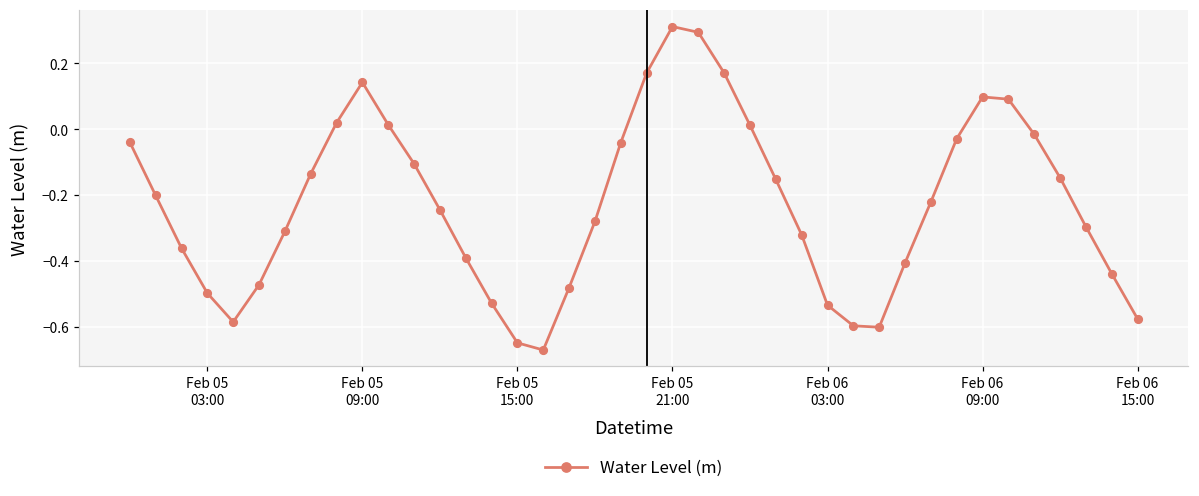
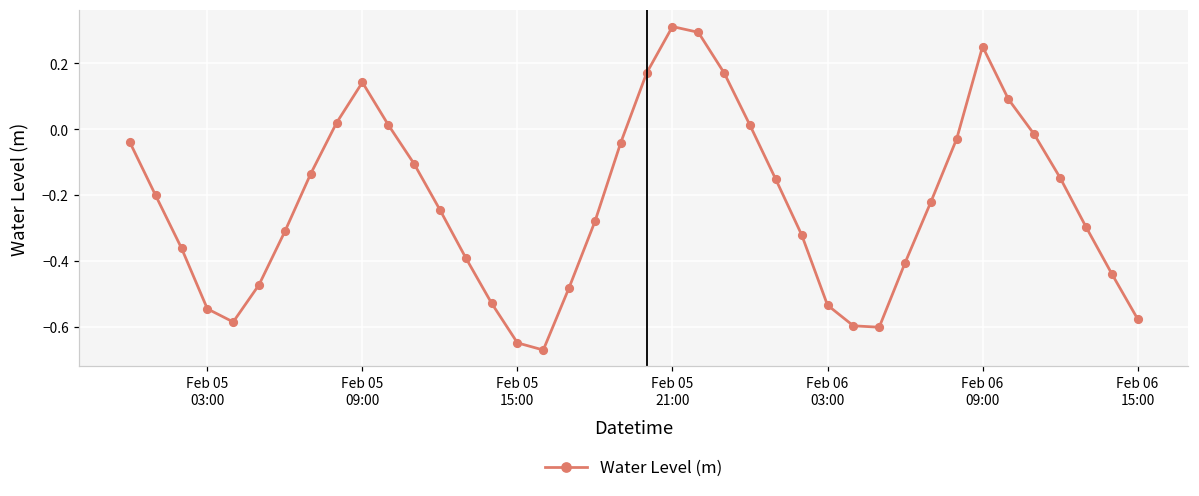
  {
-   "Feb 05 03:00": -0.50,
+   "Feb 05 03:00": -0.54,
    "Feb 05 09:00": 0.14,
    "Feb 05 15:00": -0.65,
    "Feb 05 21:00": 0.31,
    "Feb 06 03:00": -0.53,
-   "Feb 06 09:00": 0.10,
+   "Feb 06 09:00": 0.25,
    "Feb 06 15:00": -0.57
  }
